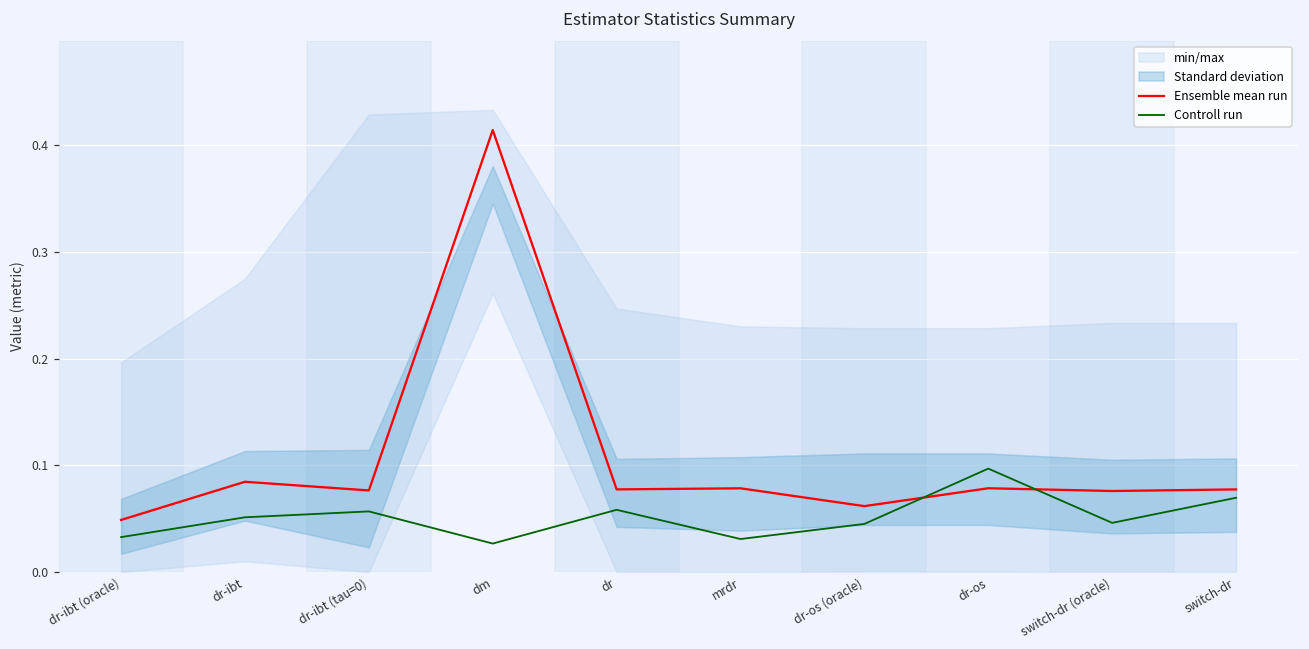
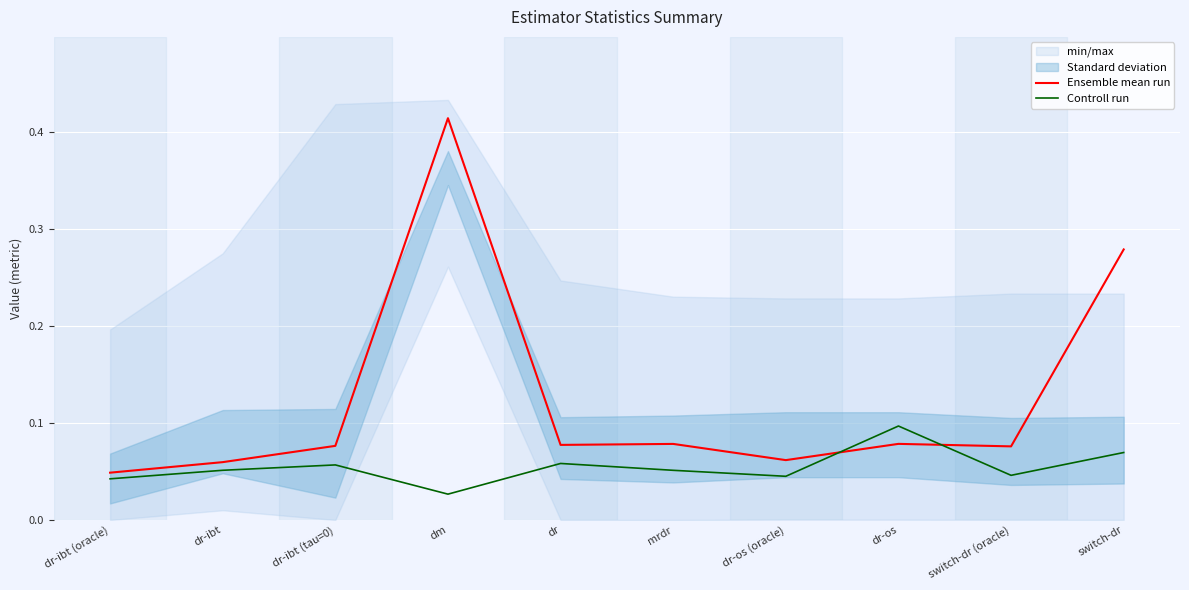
  {
    "Ensemble mean run": {
      "dr-ibt (oracle)": 0.05,
-     "dr-ibt": 0.08,
+     "dr-ibt": 0.06,
      "dr-ibt (tau=0)": 0.08,
      "dm": 0.41,
      "dr": 0.08,
      "mrdr": 0.08,
      "dr-os (oracle)": 0.06,
      "dr-os": 0.08,
      "switch-dr (oracle)": 0.08,
-     "switch-dr": 0.08
+     "switch-dr": 0.28
    },
    "Controll run": {
-     "dr-ibt (oracle)": 0.03,
+     "dr-ibt (oracle)": 0.04,
      "dr-ibt": 0.05,
      "dr-ibt (tau=0)": 0.06,
      "dm": 0.03,
      "dr": 0.06,
-     "mrdr": 0.03,
+     "mrdr": 0.05,
      "dr-os (oracle)": 0.05,
      "dr-os": 0.10,
      "switch-dr (oracle)": 0.05,
      "switch-dr": 0.07
    }
  }
